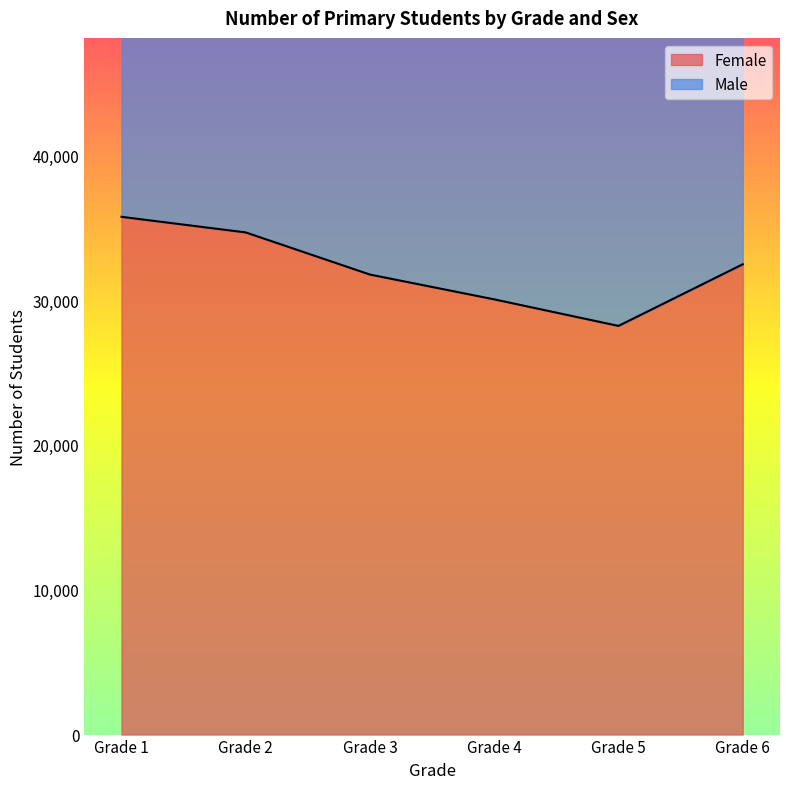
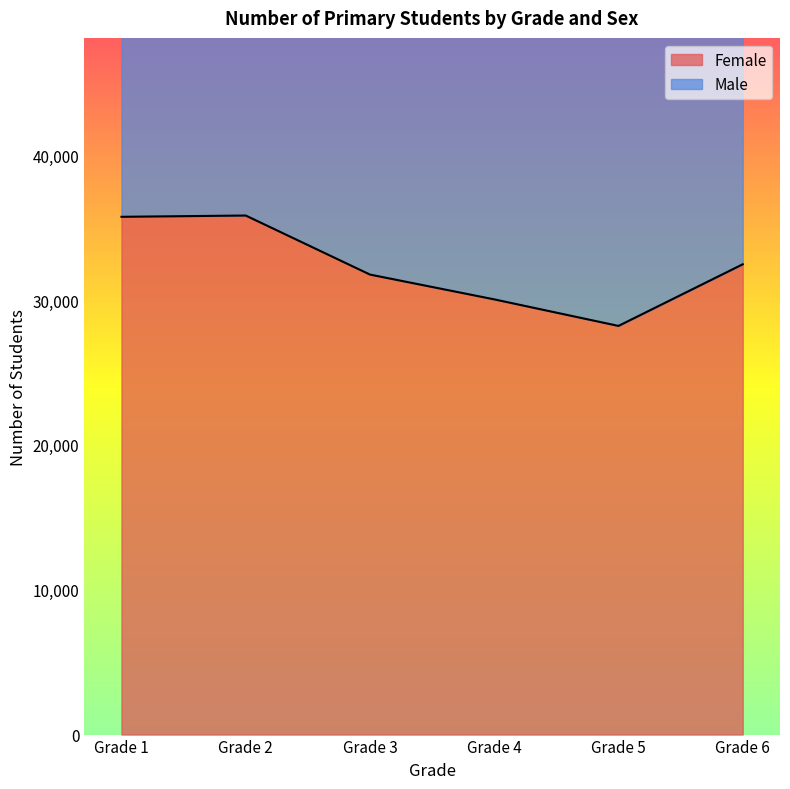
  {
    "Female": {
      "Grade 1": "35,700",
-     "Grade 2": "34,700",
+     "Grade 2": "35,800",
      "Grade 3": "31,800",
      "Grade 4": "30,000",
      "Grade 5": "28,200",
      "Grade 6": "32,500"
    }
  }
